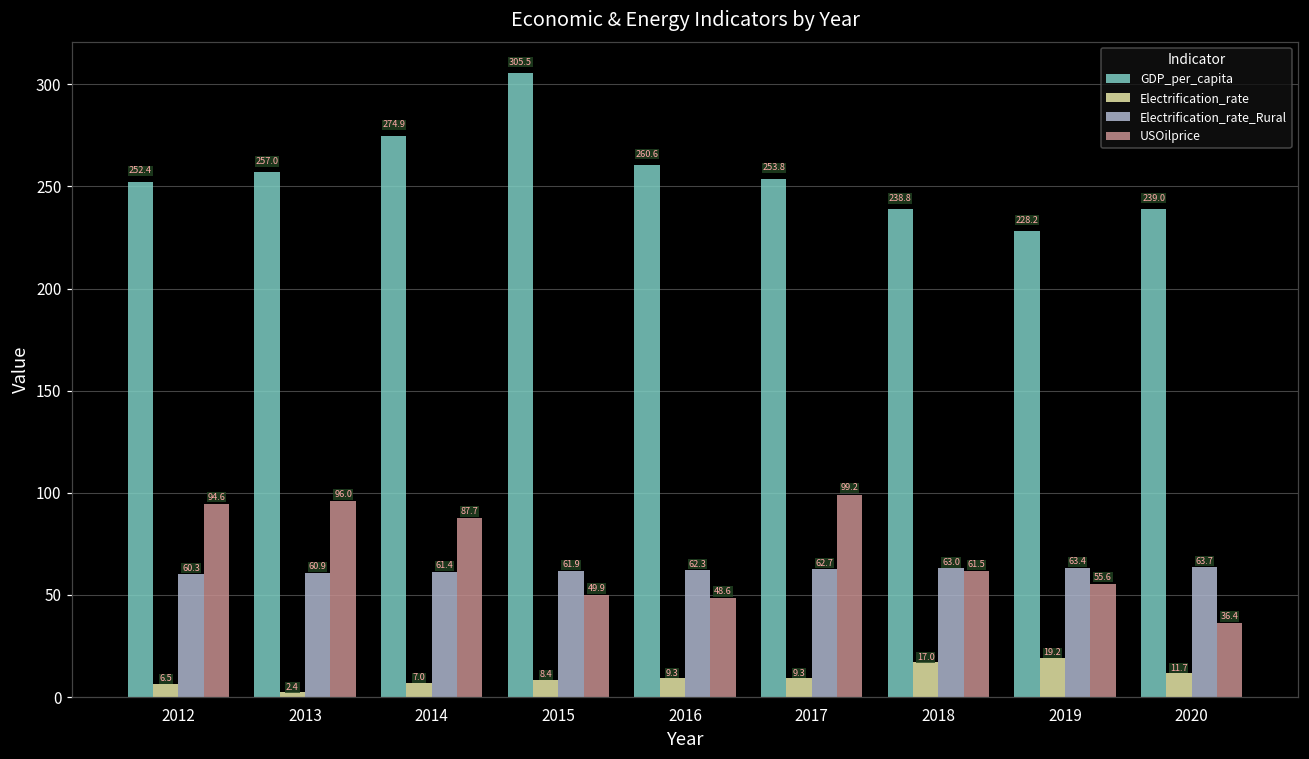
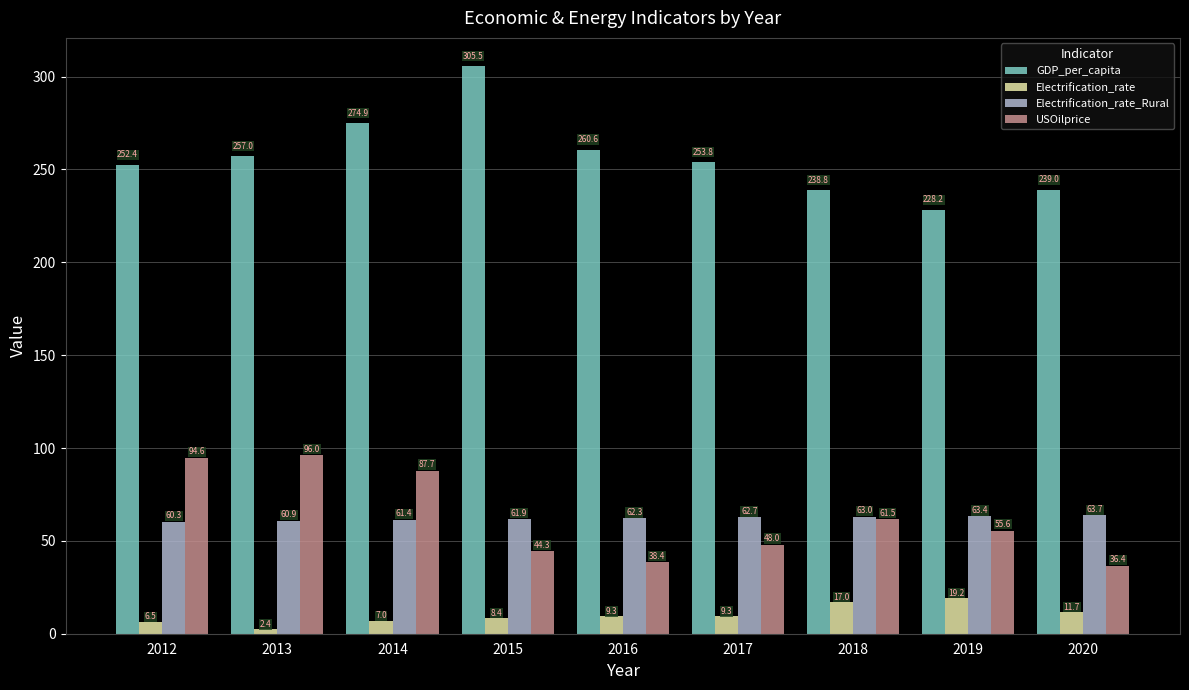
  {
    "USOilprice": {
-     "2015": 49.9,
-     "2016": 48.6,
-     "2017": 99.2
+     "2015": 44.3,
+     "2016": 38.4,
+     "2017": 48.0
    }
  }
